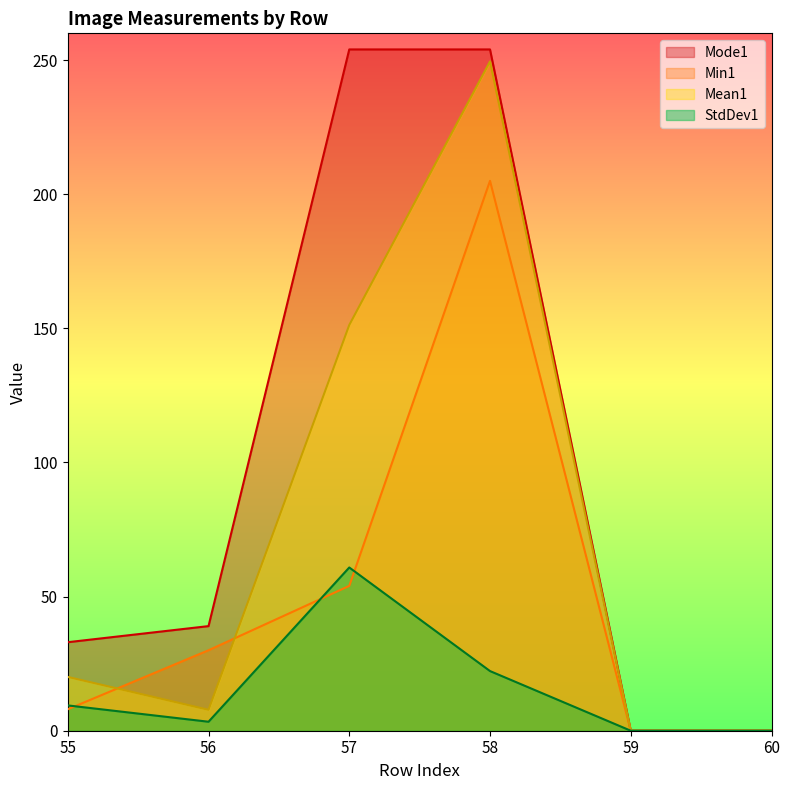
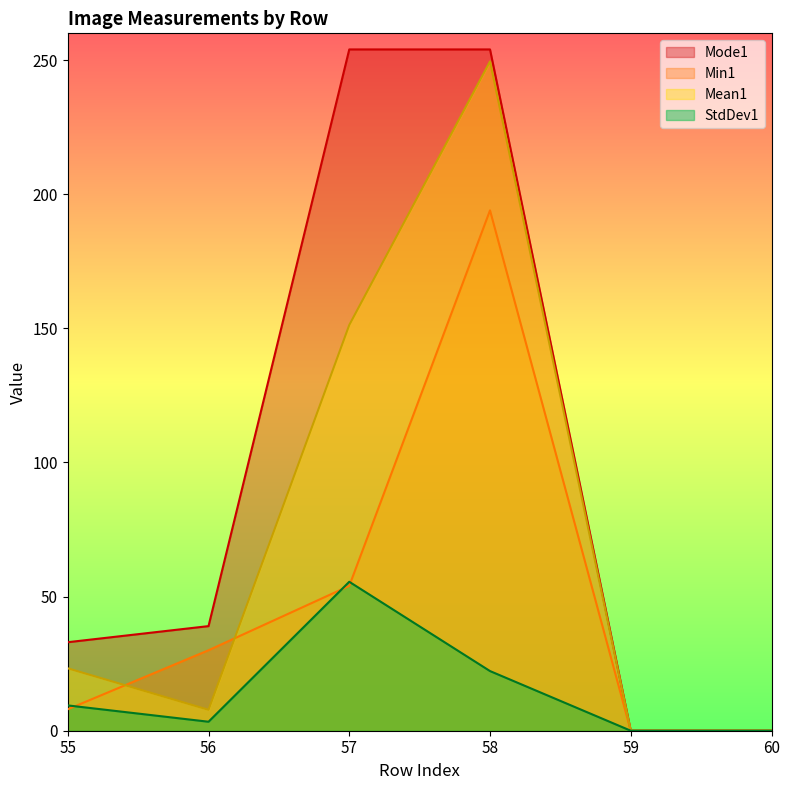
  {
    "Mode1": {
      "55": 33,
      "56": 39,
      "57": 254,
      "58": 254
    },
    "Min1": {
      "55": 8,
      "56": 30,
      "57": 54,
-     "58": 205
+     "58": 194
    },
    "Mean1": {
-     "55": 20,
+     "55": 23,
      "56": 8,
      "57": 151,
      "58": 250
    },
    "StdDev1": {
      "55": 9,
      "56": 3,
-     "57": 61,
+     "57": 56,
      "58": 22
    }
  }
